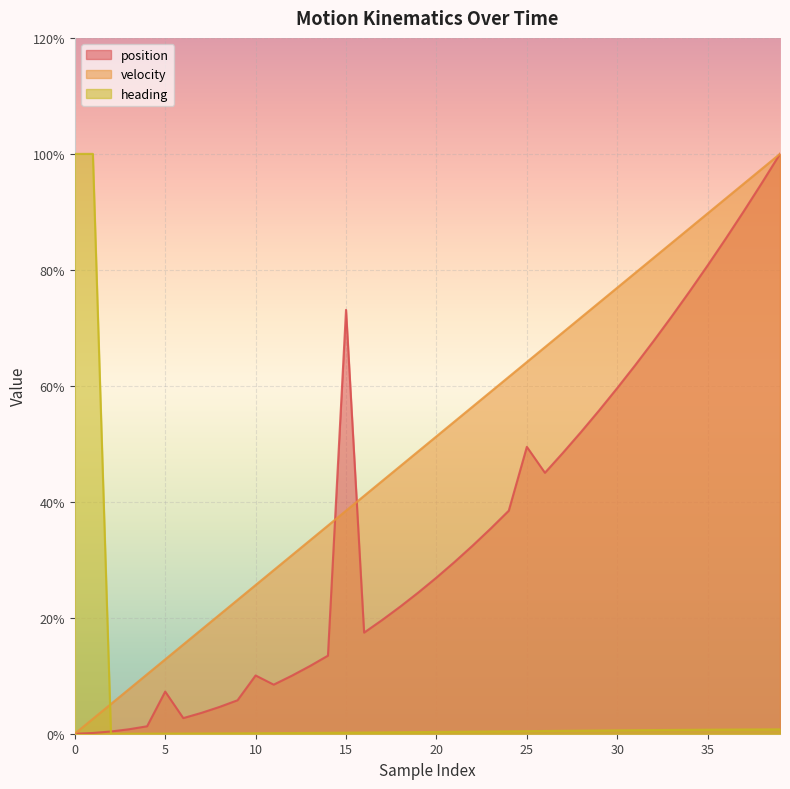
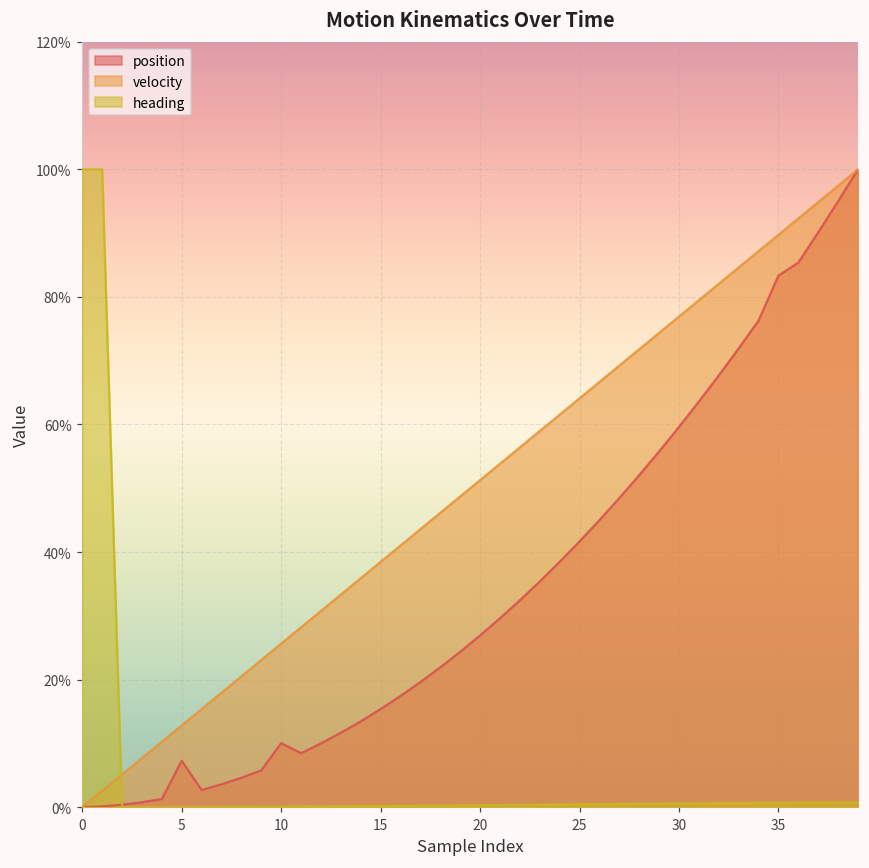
  {
    "position": {
      "5": "7%",
      "10": "10%",
-     "15": "73%",
+     "15": "15%",
      "20": "27%",
-     "25": "49%",
+     "25": "42%",
      "30": "60%",
-     "35": "81%"
+     "35": "83%"
    }
  }
